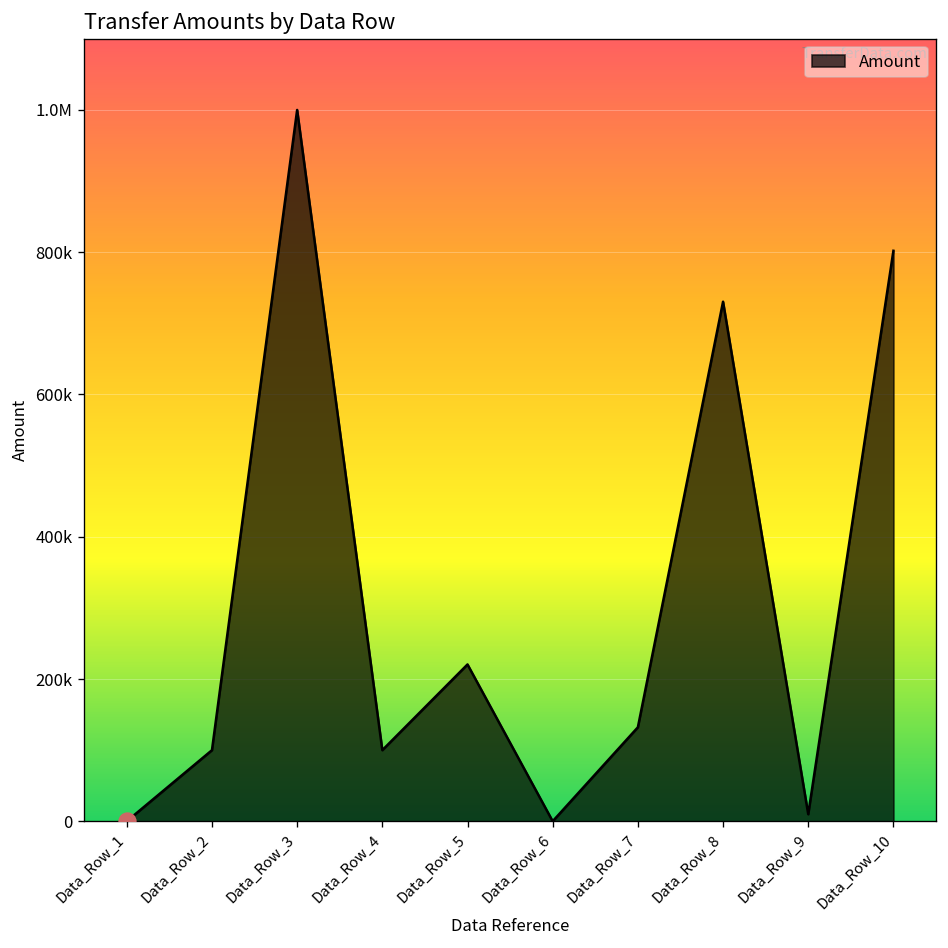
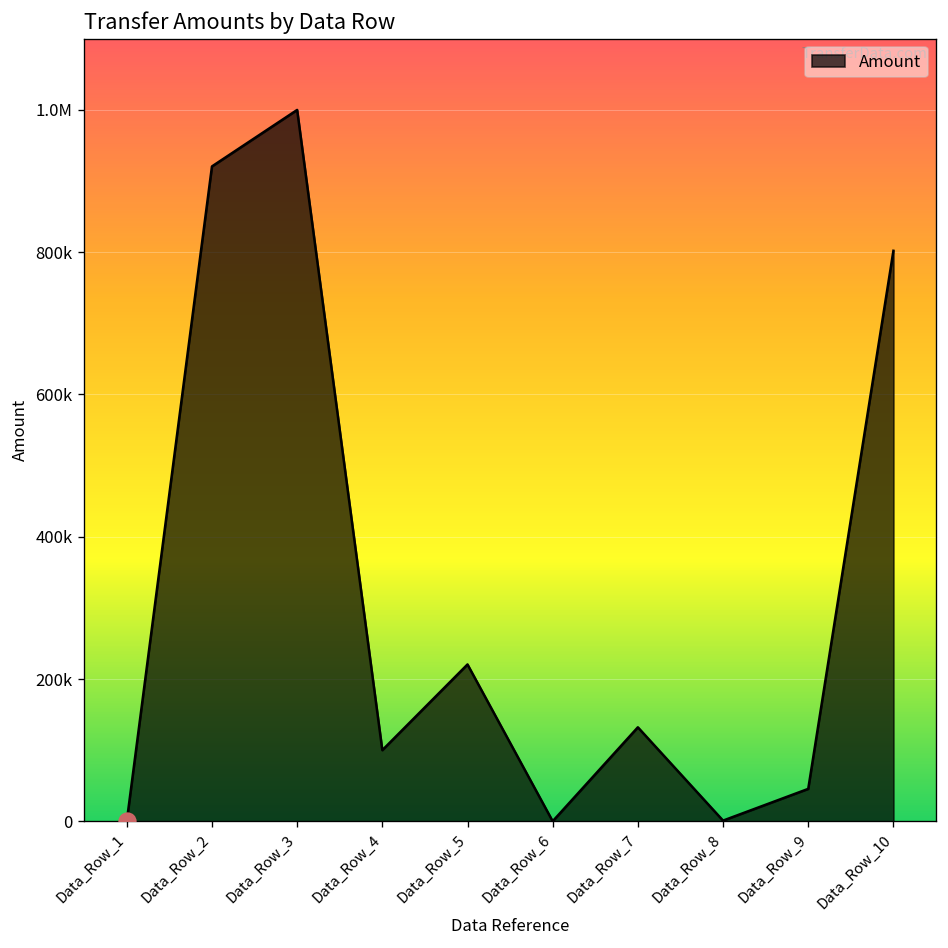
  {
    "Amount": {
-     "Data_Row_2": 100000,
+     "Data_Row_2": 920000,
      "Data_Row_3": 1000000,
      "Data_Row_4": 100000,
      "Data_Row_5": 220000,
      "Data_Row_6": 0,
      "Data_Row_7": 130000,
-     "Data_Row_8": 730000,
-     "Data_Row_9": 10000,
+     "Data_Row_8": 0,
+     "Data_Row_9": 50000,
      "Data_Row_10": 800000
    }
  }
